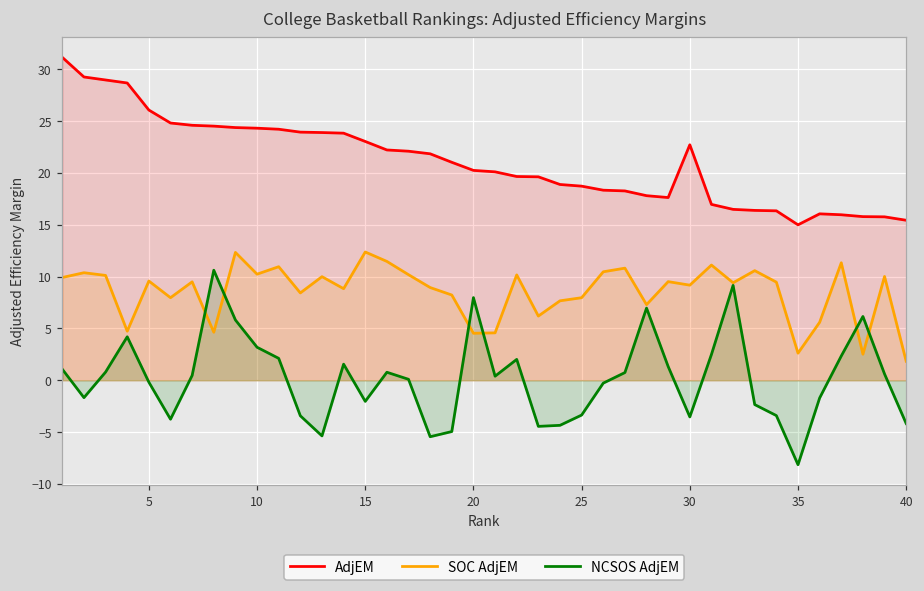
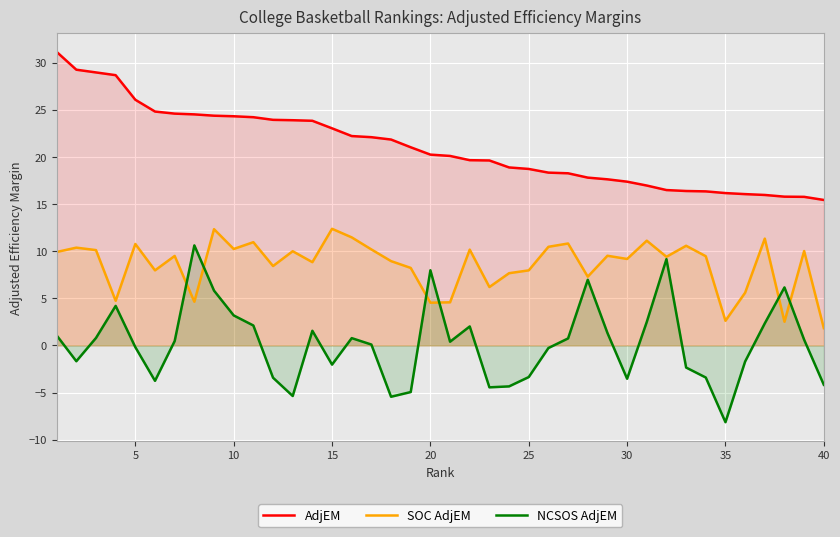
  {
    "AdjEM": {
      "5": 26,
      "10": 24,
      "15": 23,
      "20": 20,
      "25": 19,
-     "30": 23,
-     "35": 15,
+     "30": 17,
+     "35": 16,
      "40": 15
    },
    "SOC AdjEM": {
-     "5": 10,
+     "5": 11,
      "10": 10,
      "15": 12,
      "20": 5,
      "25": 8,
      "30": 9,
      "35": 3,
      "40": 2
    }
  }
